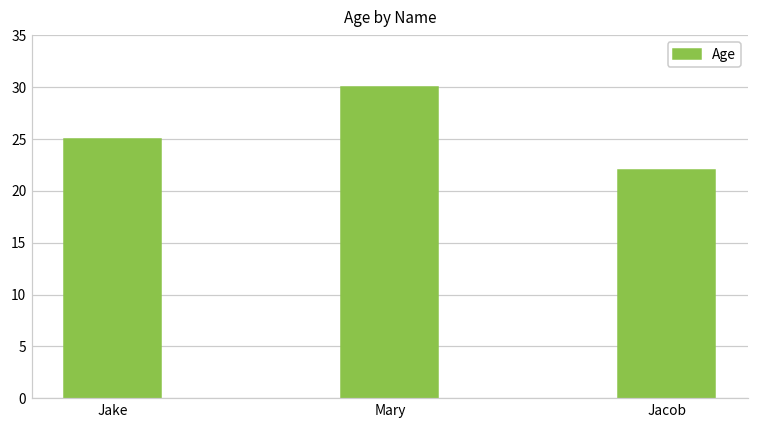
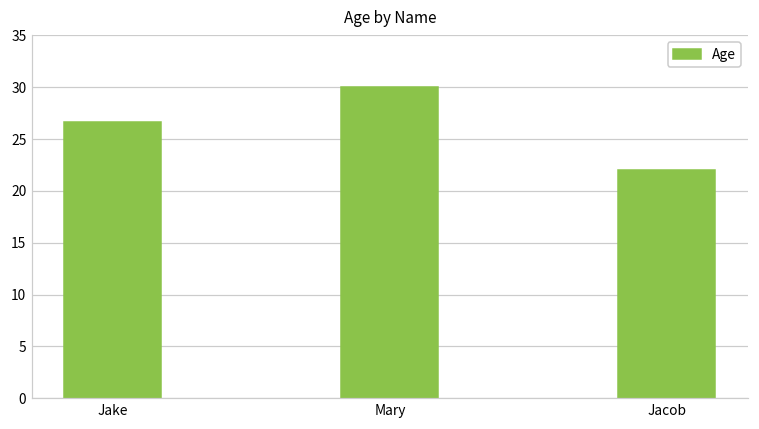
  {
-   "Jake": 25,
+   "Jake": 27,
    "Mary": 30,
    "Jacob": 22
  }
